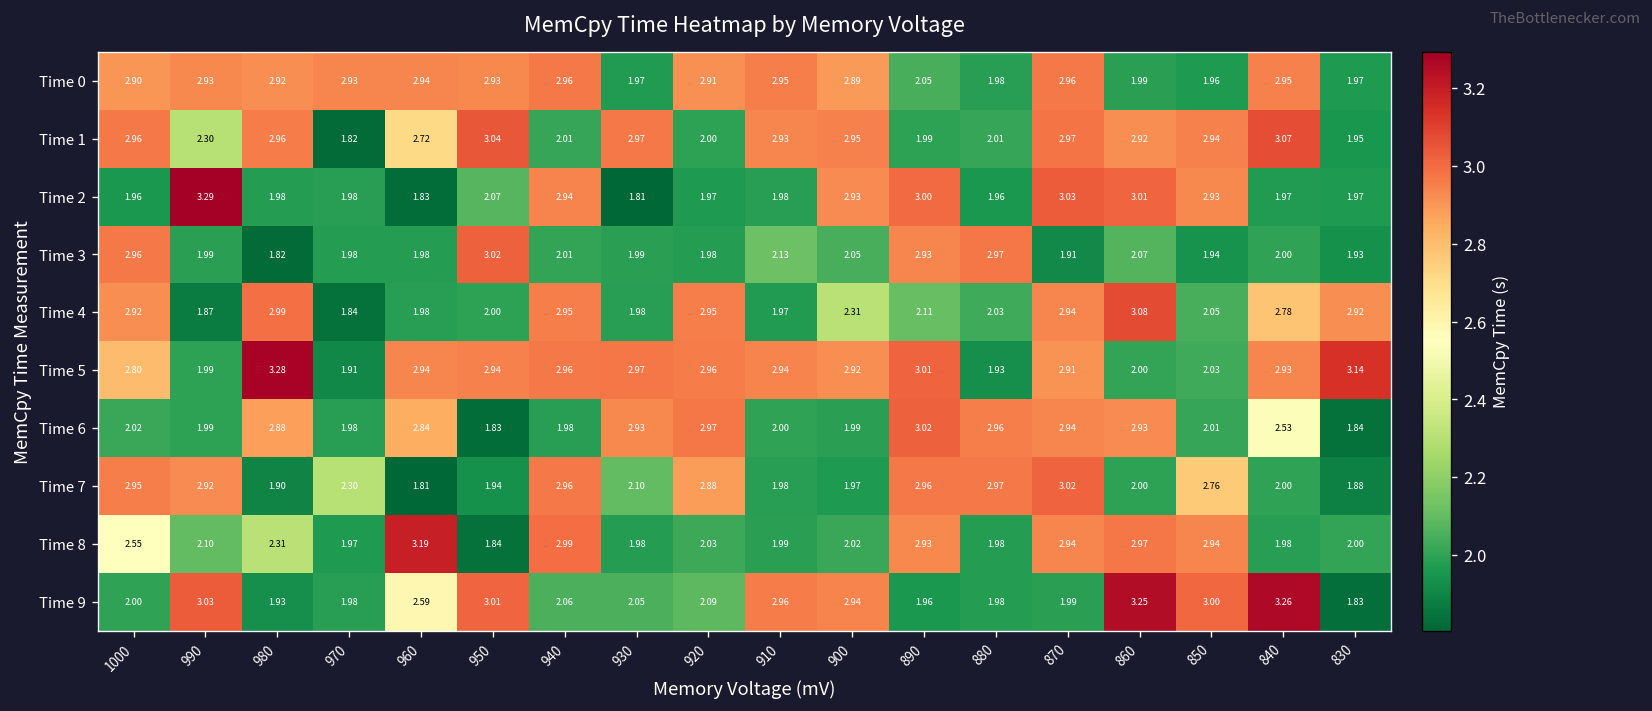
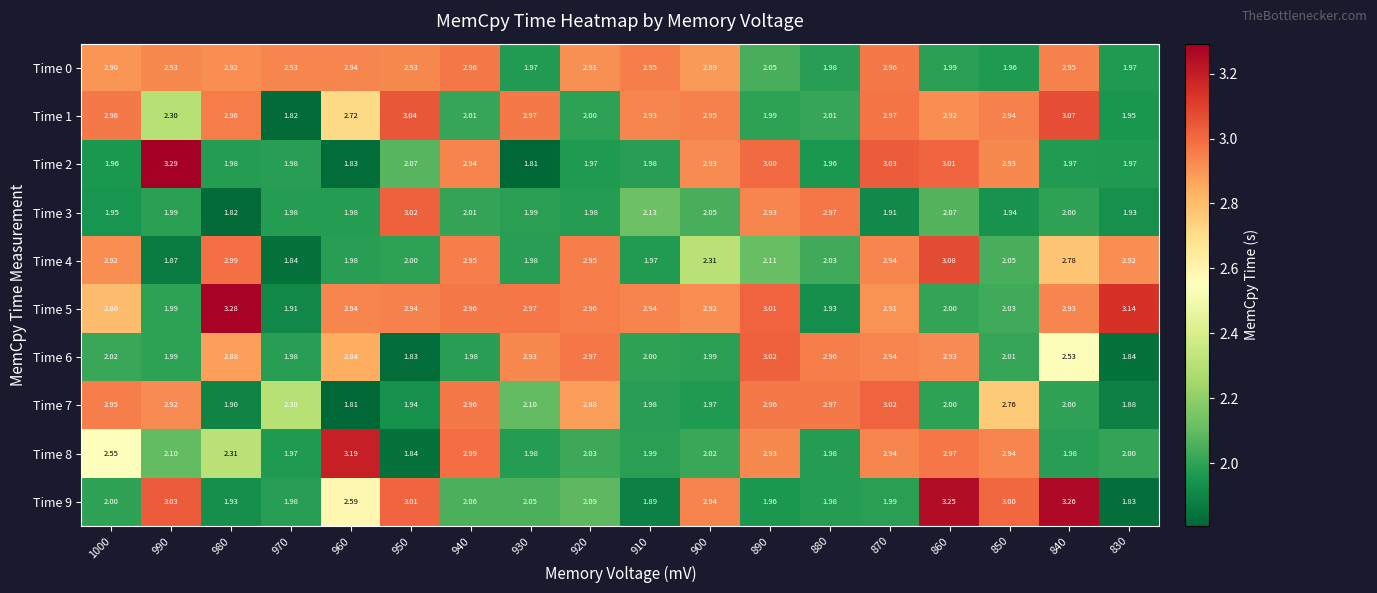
  {
    "Time 0": {
      "1000": 2.90,
      "990": 2.93,
      "980": 2.92,
      "970": 2.93,
      "960": 2.94,
      "950": 2.93,
      "940": 2.96,
      "930": 1.97,
      "920": 2.91,
      "910": 2.95,
      "900": 2.89,
      "890": 2.05,
      "880": 1.98,
      "870": 2.96,
      "860": 1.99,
      "850": 1.96,
      "840": 2.95,
      "830": 1.97
    },
    "Time 1": {
      "1000": 2.96,
      "990": 2.30,
      "980": 2.96,
      "970": 1.82,
      "960": 2.72,
      "950": 3.04,
      "940": 2.01,
      "930": 2.97,
      "920": 2.00,
      "910": 2.93,
      "900": 2.95,
      "890": 1.99,
      "880": 2.01,
      "870": 2.97,
      "860": 2.92,
      "850": 2.94,
      "840": 3.07,
      "830": 1.95
    },
    "Time 2": {
      "1000": 1.96,
      "990": 3.29,
      "980": 1.98,
      "970": 1.98,
      "960": 1.83,
      "950": 2.07,
      "940": 2.94,
      "930": 1.81,
      "920": 1.97,
      "910": 1.98,
      "900": 2.93,
      "890": 3.00,
      "880": 1.96,
      "870": 3.03,
      "860": 3.01,
      "850": 2.93,
      "840": 1.97,
      "830": 1.97
    },
    "Time 3": {
-     "1000": 2.96,
+     "1000": 1.95,
      "990": 1.99,
      "980": 1.82,
      "970": 1.98,
      "960": 1.98,
      "950": 3.02,
      "940": 2.01,
      "930": 1.99,
      "920": 1.98,
      "910": 2.13,
      "900": 2.05,
      "890": 2.93,
      "880": 2.97,
      "870": 1.91,
      "860": 2.07,
      "850": 1.94,
      "840": 2.00,
      "830": 1.93
    },
    "Time 4": {
      "1000": 2.92,
      "990": 1.87,
      "980": 2.99,
      "970": 1.84,
      "960": 1.98,
      "950": 2.00,
      "940": 2.95,
      "930": 1.98,
      "920": 2.95,
      "910": 1.97,
      "900": 2.31,
      "890": 2.11,
      "880": 2.03,
      "870": 2.94,
      "860": 3.08,
      "850": 2.05,
      "840": 2.78,
      "830": 2.92
    },
    "Time 5": {
      "1000": 2.80,
      "990": 1.99,
      "980": 3.28,
      "970": 1.91,
      "960": 2.94,
      "950": 2.94,
      "940": 2.96,
      "930": 2.97,
      "920": 2.96,
      "910": 2.94,
      "900": 2.92,
      "890": 3.01,
      "880": 1.93,
      "870": 2.91,
      "860": 2.00,
      "850": 2.03,
      "840": 2.93,
      "830": 3.14
    },
    "Time 6": {
      "1000": 2.02,
      "990": 1.99,
      "980": 2.88,
      "970": 1.98,
      "960": 2.84,
      "950": 1.83,
      "940": 1.98,
      "930": 2.93,
      "920": 2.97,
      "910": 2.00,
      "900": 1.99,
      "890": 3.02,
      "880": 2.96,
      "870": 2.94,
      "860": 2.93,
      "850": 2.01,
      "840": 2.53,
      "830": 1.84
    },
    "Time 7": {
      "1000": 2.95,
      "990": 2.92,
      "980": 1.90,
      "970": 2.30,
      "960": 1.81,
      "950": 1.94,
      "940": 2.96,
      "930": 2.10,
      "920": 2.88,
      "910": 1.98,
      "900": 1.97,
      "890": 2.96,
      "880": 2.97,
      "870": 3.02,
      "860": 2.00,
      "850": 2.76,
      "840": 2.00,
      "830": 1.88
    },
    "Time 8": {
      "1000": 2.55,
      "990": 2.10,
      "980": 2.31,
      "970": 1.97,
      "960": 3.19,
      "950": 1.84,
      "940": 2.99,
      "930": 1.98,
      "920": 2.03,
      "910": 1.99,
      "900": 2.02,
      "890": 2.93,
      "880": 1.98,
      "870": 2.94,
      "860": 2.97,
      "850": 2.94,
      "840": 1.98,
      "830": 2.00
    },
    "Time 9": {
      "1000": 2.00,
      "990": 3.03,
      "980": 1.93,
      "970": 1.98,
      "960": 2.59,
      "950": 3.01,
      "940": 2.06,
      "930": 2.05,
      "920": 2.09,
-     "910": 2.96,
+     "910": 1.89,
      "900": 2.94,
      "890": 1.96,
      "880": 1.98,
      "870": 1.99,
      "860": 3.25,
      "850": 3.00,
      "840": 3.26,
      "830": 1.83
    }
  }
